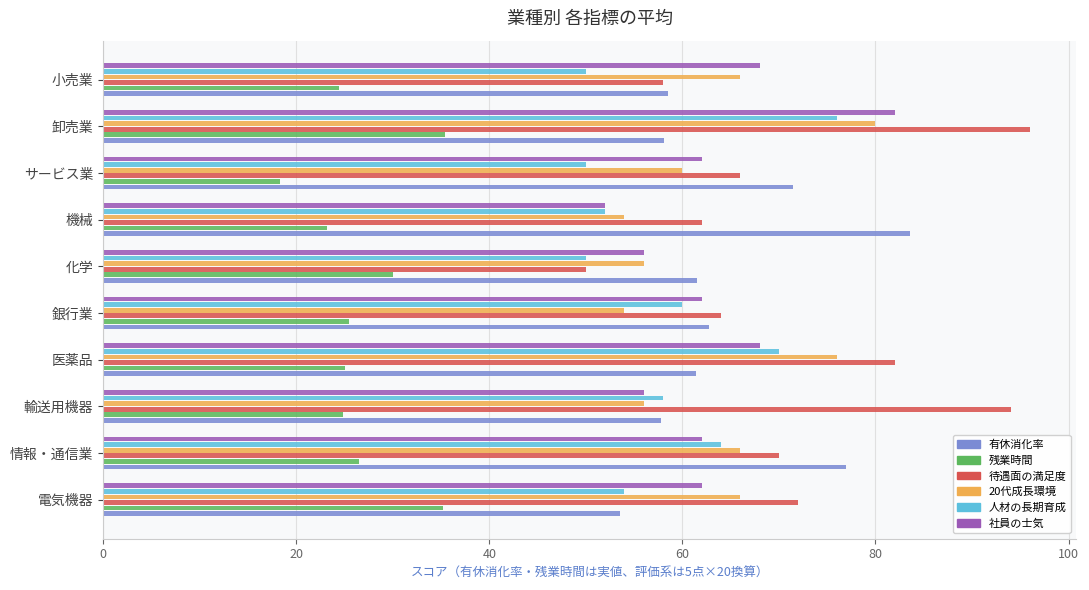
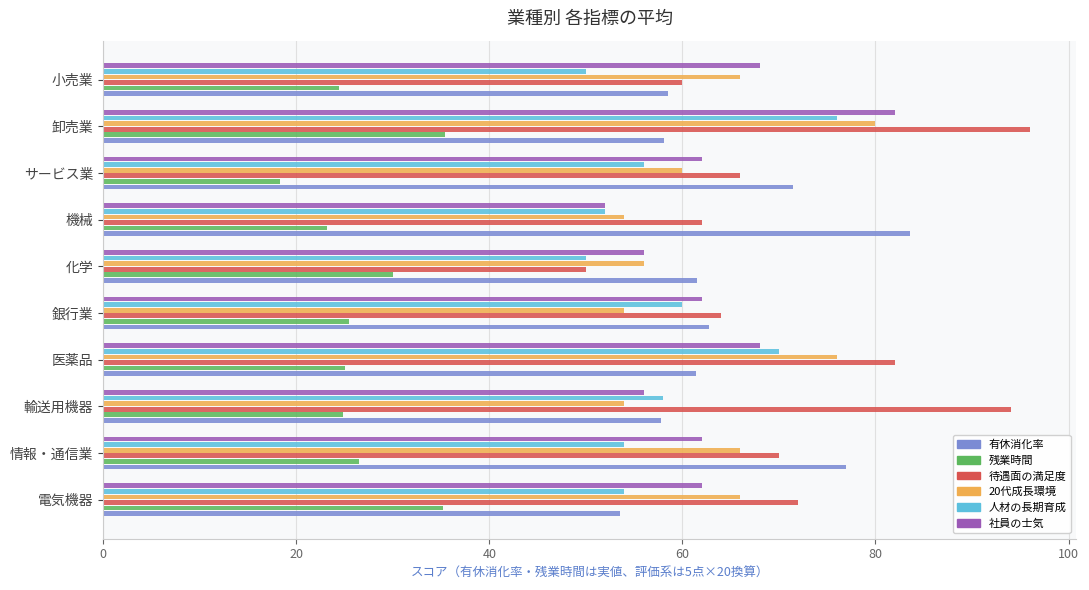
  {
    "有休消化率": {
      "小売業": 59,
      "卸売業": 58,
      "サービス業": 72,
      "機械": 84,
      "化学": 62,
      "銀行業": 63,
      "医薬品": 61,
      "輸送用機器": 58,
      "情報・通信業": 77,
      "電気機器": 54
    },
    "残業時間": {
      "小売業": 24,
      "卸売業": 35,
      "サービス業": 18,
      "機械": 23,
      "化学": 30,
      "銀行業": 26,
      "医薬品": 25,
      "輸送用機器": 25,
      "情報・通信業": 27,
      "電気機器": 35
    },
    "待遇面の満足度": {
-     "小売業": 58,
+     "小売業": 60,
      "卸売業": 96,
      "サービス業": 66,
      "機械": 62,
      "化学": 50,
      "銀行業": 64,
      "医薬品": 82,
      "輸送用機器": 94,
      "情報・通信業": 70,
      "電気機器": 72
    },
    "20代成長環境": {
      "小売業": 66,
      "卸売業": 80,
      "サービス業": 60,
      "機械": 54,
      "化学": 56,
      "銀行業": 54,
      "医薬品": 76,
-     "輸送用機器": 56,
+     "輸送用機器": 54,
      "情報・通信業": 66,
      "電気機器": 66
    },
    "人材の長期育成": {
      "小売業": 50,
      "卸売業": 76,
-     "サービス業": 50,
+     "サービス業": 56,
      "機械": 52,
      "化学": 50,
      "銀行業": 60,
      "医薬品": 70,
      "輸送用機器": 58,
-     "情報・通信業": 64,
+     "情報・通信業": 54,
      "電気機器": 54
    },
    "社員の士気": {
      "小売業": 68,
      "卸売業": 82,
      "サービス業": 62,
      "機械": 52,
      "化学": 56,
      "銀行業": 62,
      "医薬品": 68,
      "輸送用機器": 56,
      "情報・通信業": 62,
      "電気機器": 62
    }
  }
